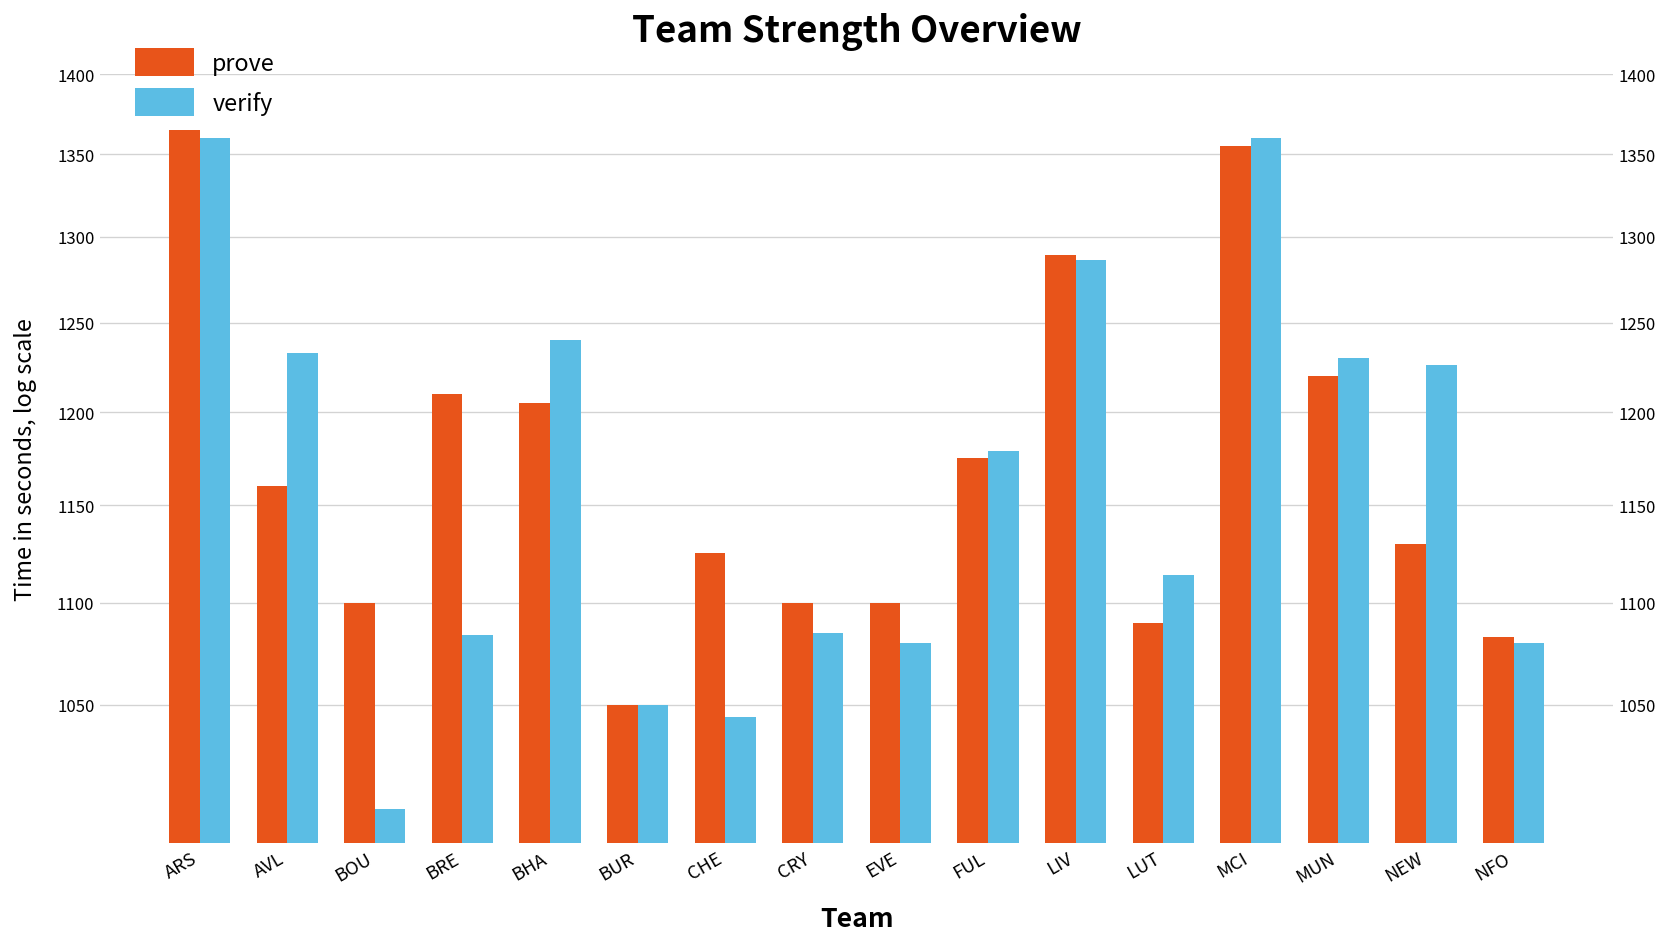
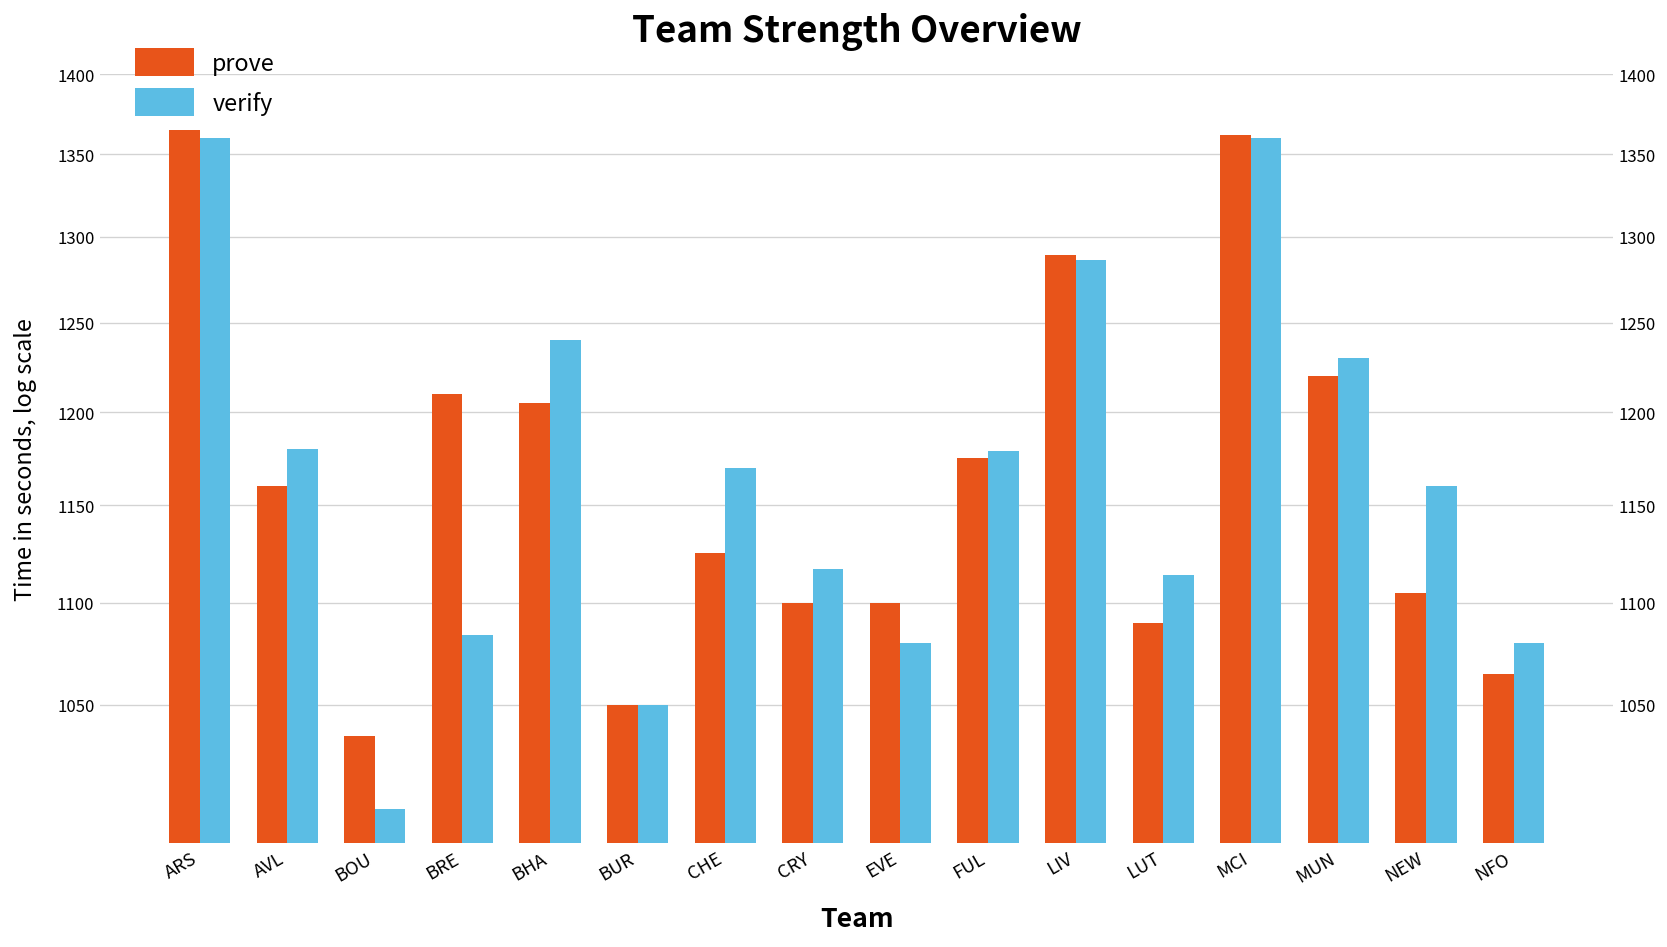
  {
    "prove": {
      "ARS": 1365,
      "AVL": 1160,
-     "BOU": 1100,
+     "BOU": 1035,
      "BRE": 1210,
      "BHA": 1205,
      "BUR": 1050,
      "CHE": 1125,
      "CRY": 1100,
      "EVE": 1100,
      "FUL": 1175,
      "LIV": 1289,
      "LUT": 1090,
-     "MCI": 1355,
+     "MCI": 1362,
      "MUN": 1220,
-     "NEW": 1130,
-     "NFO": 1083
+     "NEW": 1105,
+     "NFO": 1065
    },
    "verify": {
      "ARS": 1360,
-     "AVL": 1233,
+     "AVL": 1180,
      "BOU": 1001,
      "BRE": 1084,
      "BHA": 1240,
      "BUR": 1050,
-     "CHE": 1044,
-     "CRY": 1085,
+     "CHE": 1170,
+     "CRY": 1117,
      "EVE": 1080,
      "FUL": 1179,
      "LIV": 1286,
      "LUT": 1114,
      "MCI": 1360,
      "MUN": 1230,
-     "NEW": 1226,
+     "NEW": 1160,
      "NFO": 1080
    }
  }
